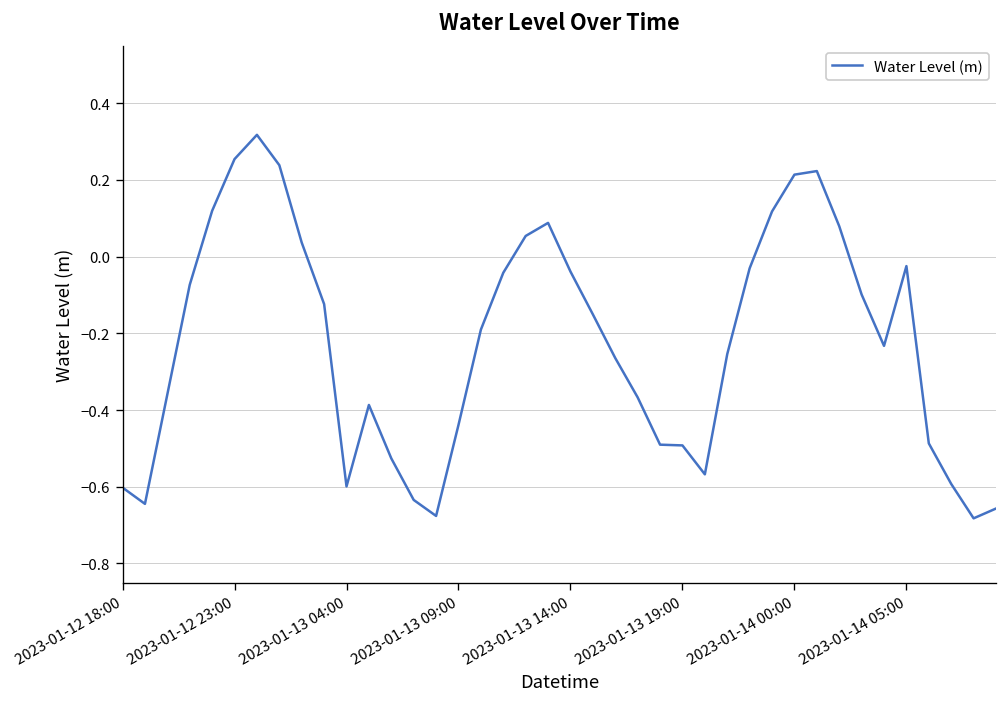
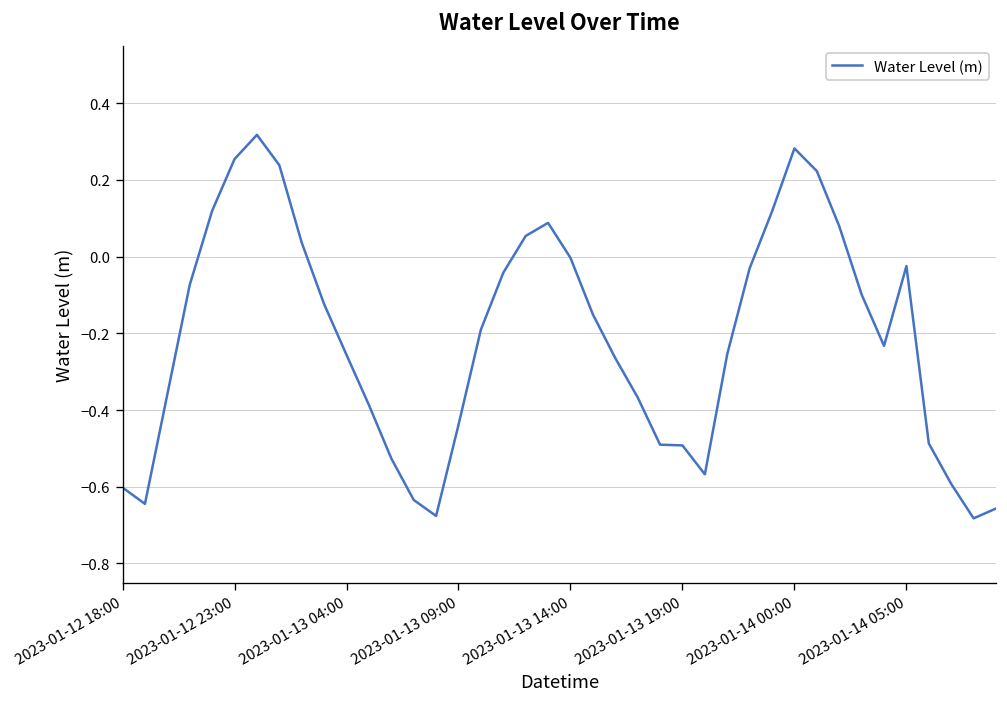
  {
    "2023-01-12 18:00": -0.60,
    "2023-01-12 23:00": 0.25,
-   "2023-01-13 04:00": -0.60,
+   "2023-01-13 04:00": -0.26,
    "2023-01-13 09:00": -0.44,
-   "2023-01-13 14:00": -0.04,
+   "2023-01-13 14:00": 0.00,
    "2023-01-13 19:00": -0.49,
-   "2023-01-14 00:00": 0.21,
+   "2023-01-14 00:00": 0.28,
    "2023-01-14 05:00": -0.02
  }
